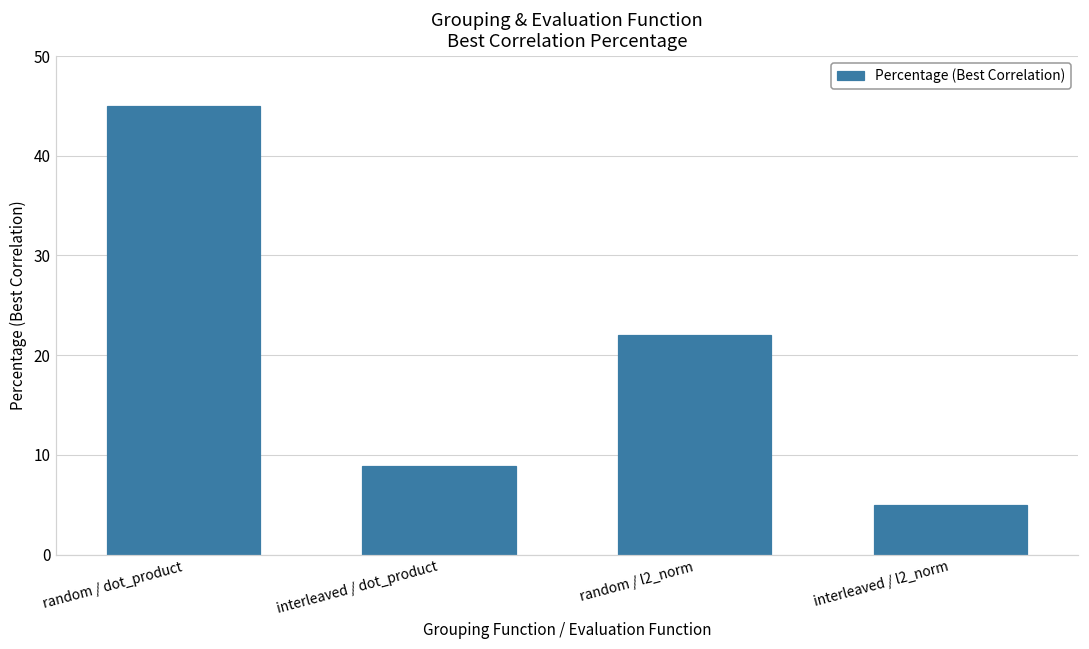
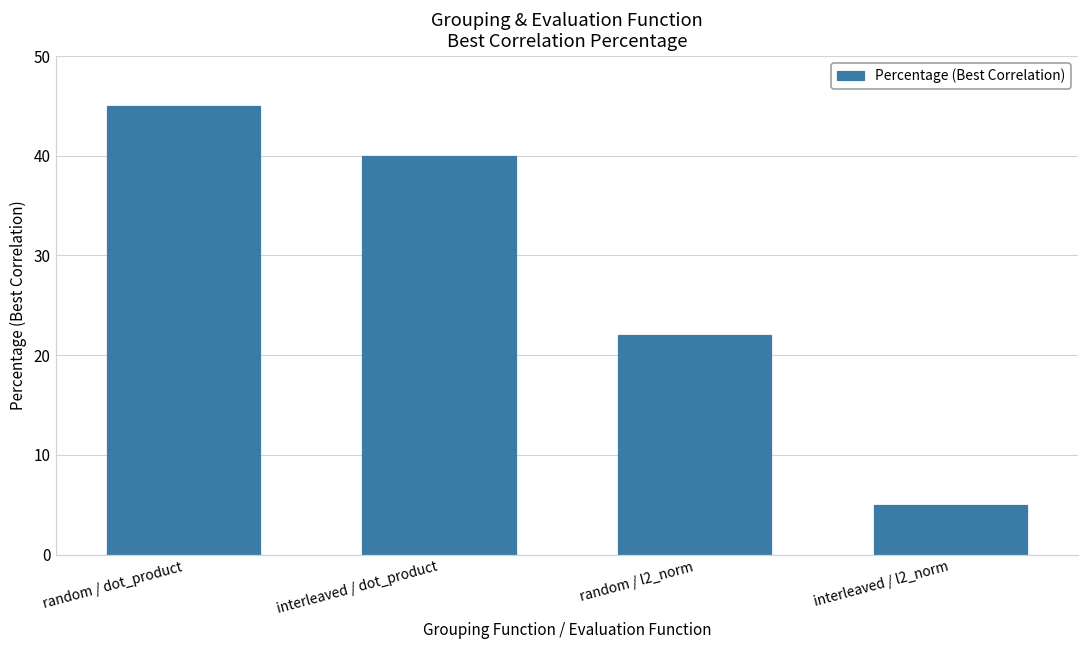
  {
    "random / dot_product": 45,
-   "interleaved / dot_product": 9,
+   "interleaved / dot_product": 40,
    "random / l2_norm": 22,
    "interleaved / l2_norm": 5
  }
